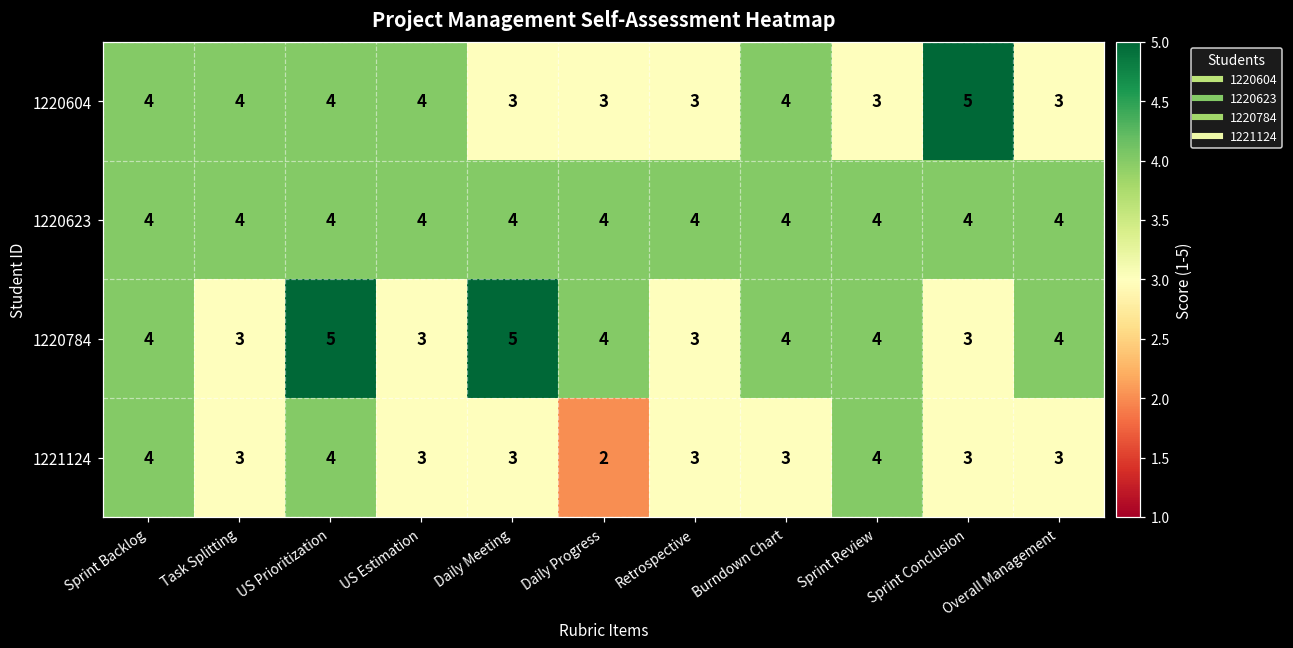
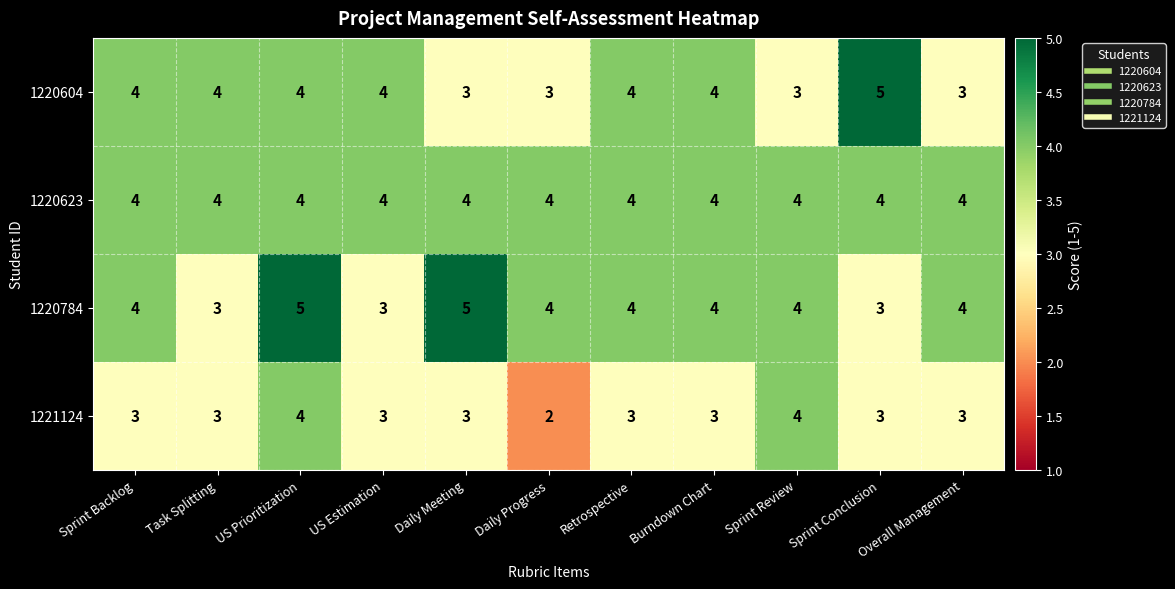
  {
    "1220604": {
      "Sprint Backlog": 4,
      "Task Splitting": 4,
      "US Prioritization": 4,
      "US Estimation": 4,
      "Daily Meeting": 3,
      "Daily Progress": 3,
-     "Retrospective": 3,
+     "Retrospective": 4,
      "Burndown Chart": 4,
      "Sprint Review": 3,
      "Sprint Conclusion": 5,
      "Overall Management": 3
    },
    "1220623": {
      "Sprint Backlog": 4,
      "Task Splitting": 4,
      "US Prioritization": 4,
      "US Estimation": 4,
      "Daily Meeting": 4,
      "Daily Progress": 4,
      "Retrospective": 4,
      "Burndown Chart": 4,
      "Sprint Review": 4,
      "Sprint Conclusion": 4,
      "Overall Management": 4
    },
    "1220784": {
      "Sprint Backlog": 4,
      "Task Splitting": 3,
      "US Prioritization": 5,
      "US Estimation": 3,
      "Daily Meeting": 5,
      "Daily Progress": 4,
-     "Retrospective": 3,
+     "Retrospective": 4,
      "Burndown Chart": 4,
      "Sprint Review": 4,
      "Sprint Conclusion": 3,
      "Overall Management": 4
    },
    "1221124": {
-     "Sprint Backlog": 4,
+     "Sprint Backlog": 3,
      "Task Splitting": 3,
      "US Prioritization": 4,
      "US Estimation": 3,
      "Daily Meeting": 3,
      "Daily Progress": 2,
      "Retrospective": 3,
      "Burndown Chart": 3,
      "Sprint Review": 4,
      "Sprint Conclusion": 3,
      "Overall Management": 3
    }
  }
